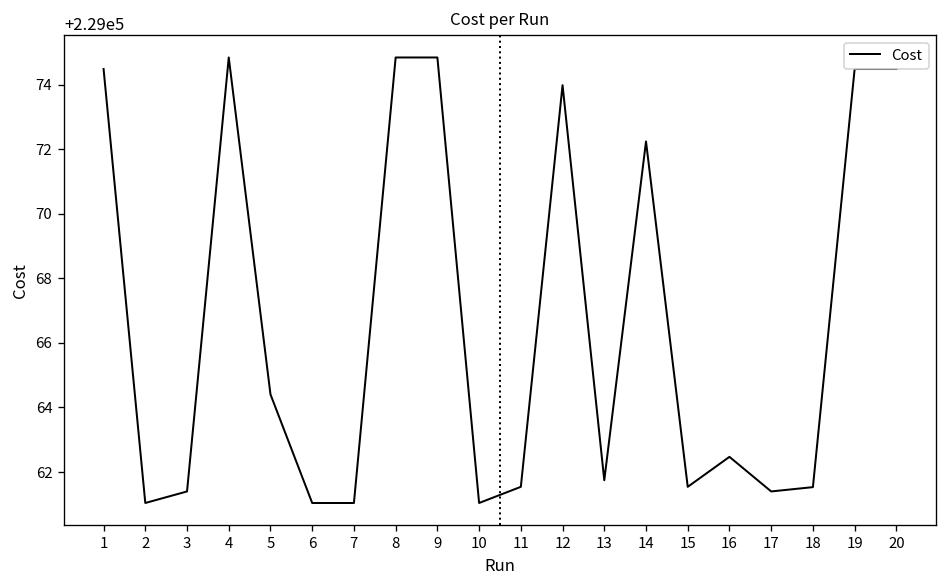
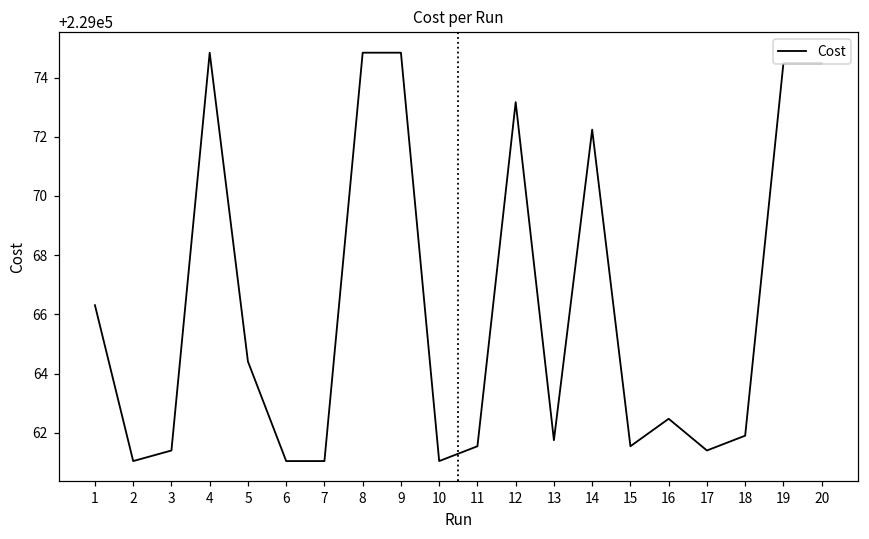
  {
-   "1": 229074.5,
+   "1": 229066.3,
    "2": 229061.0,
    "3": 229061.4,
    "4": 229074.8,
    "5": 229064.4,
    "6": 229061.0,
    "7": 229061.0,
    "8": 229074.8,
    "9": 229074.8,
    "10": 229061.0,
    "11": 229061.5,
-   "12": 229074.0,
+   "12": 229073.2,
    "13": 229061.7,
    "14": 229072.2,
    "15": 229061.5,
    "16": 229062.5,
    "17": 229061.4,
-   "18": 229061.5
+   "18": 229061.9
  }
